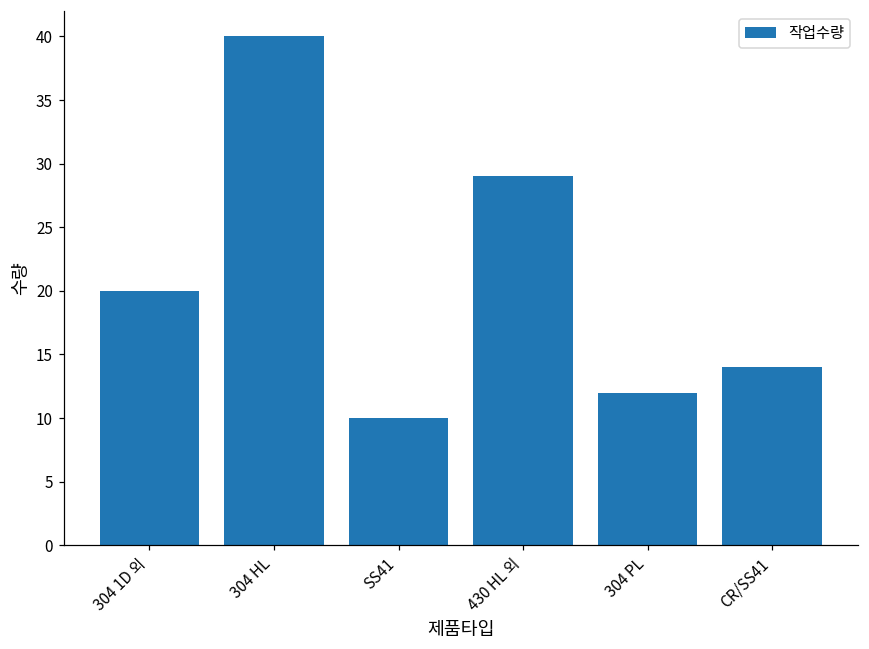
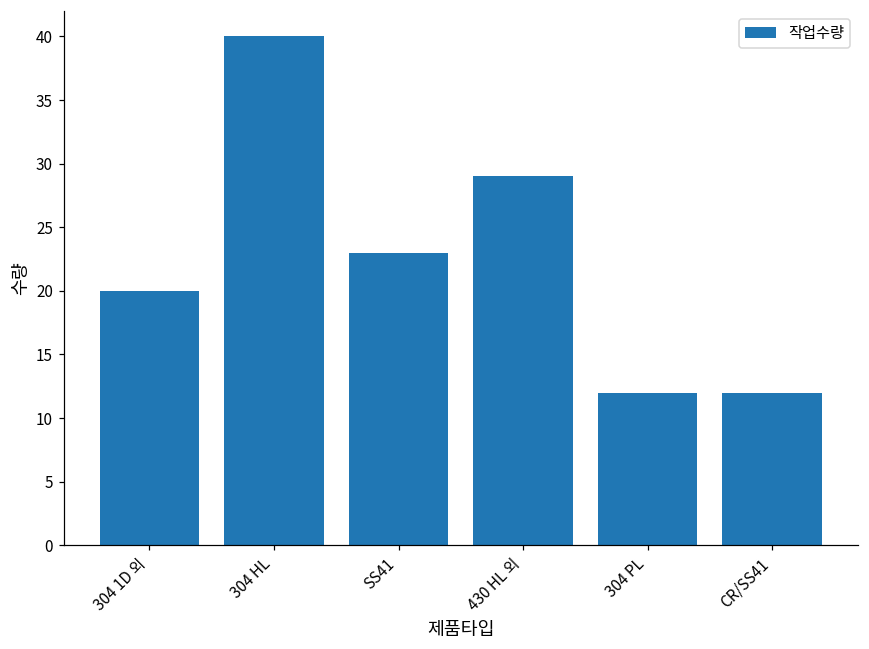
  {
    "304 1D 외": 20,
    "304 HL": 40,
-   "SS41": 10,
+   "SS41": 23,
    "430 HL 외": 29,
    "304 PL": 12,
-   "CR/SS41": 14
+   "CR/SS41": 12
  }
